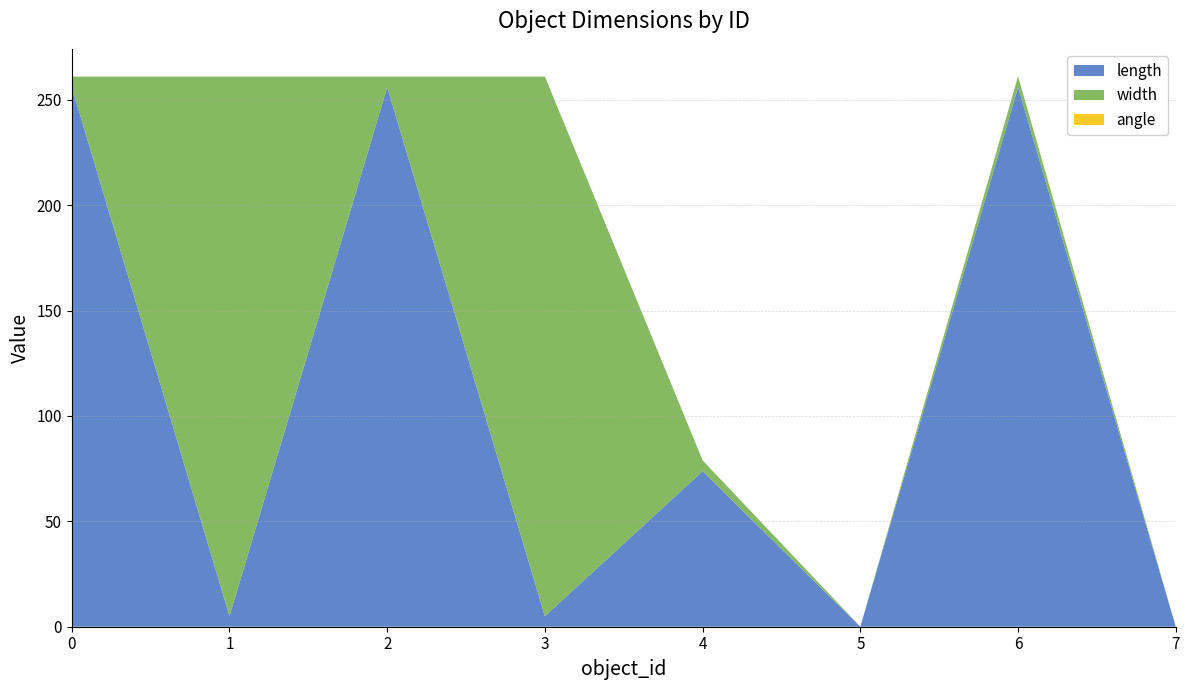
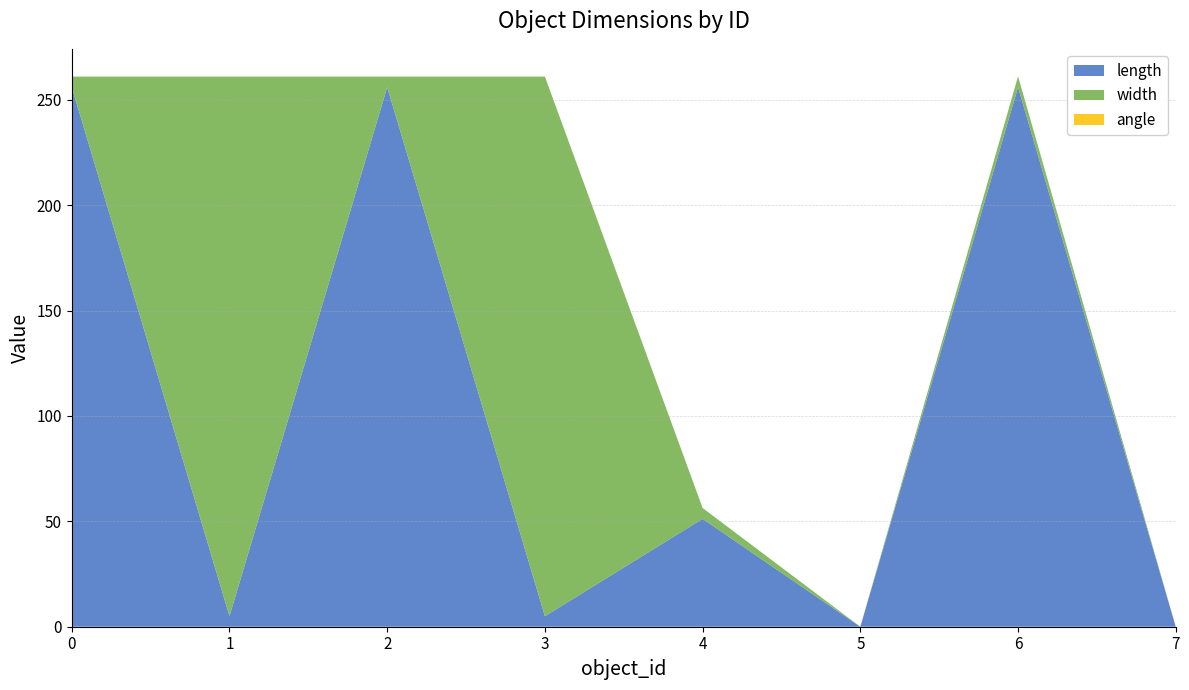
  {
    "length": {
      "0": 256,
      "1": 5,
      "2": 256,
      "3": 5,
-     "4": 74,
+     "4": 51,
      "6": 256
    }
  }
